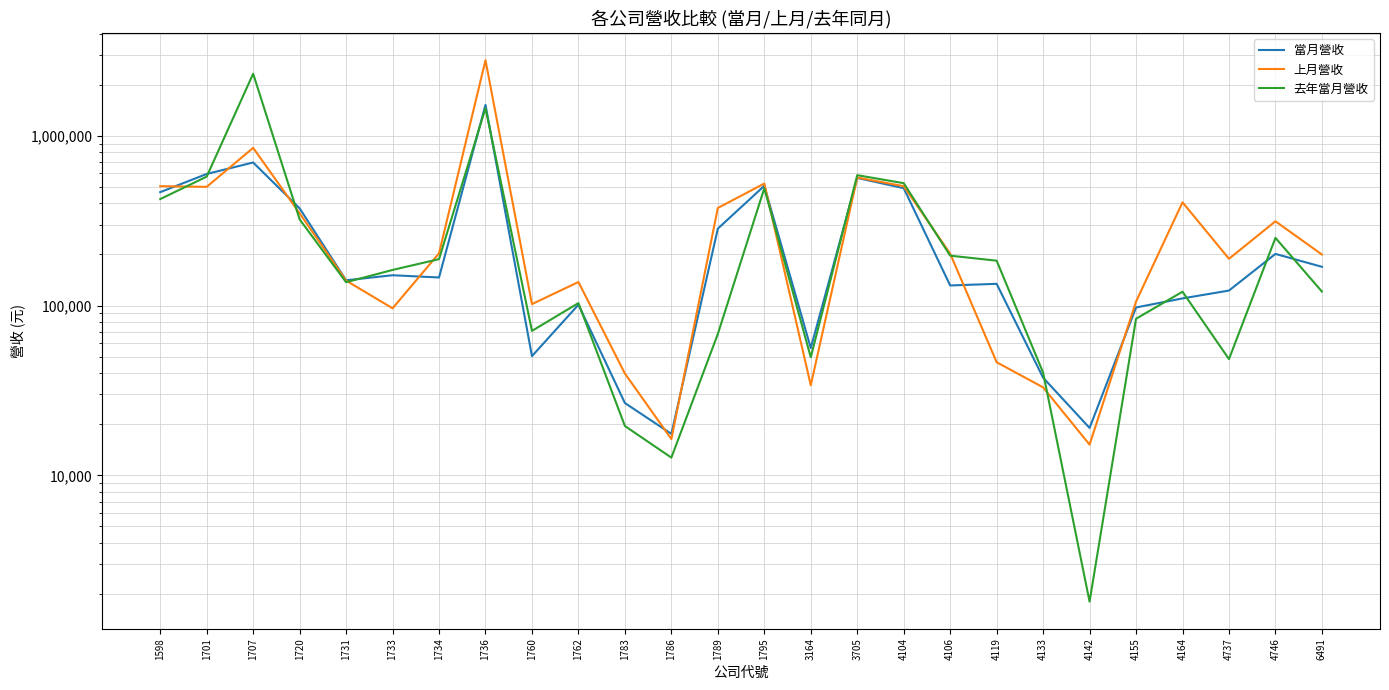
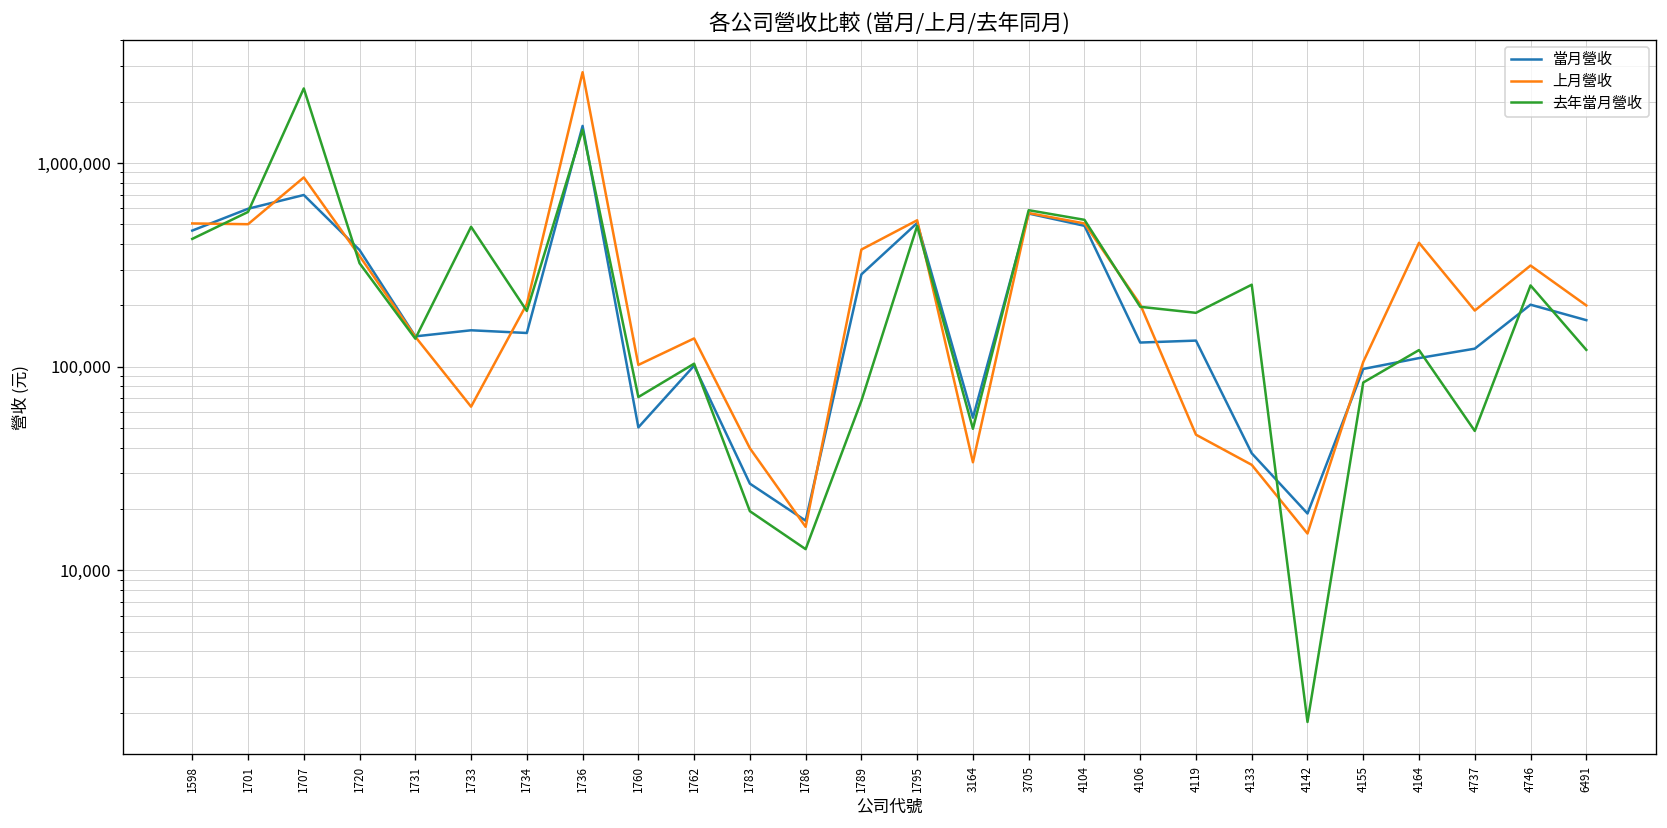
  {
    "當月營收": {
      "1598": "470,000",
      "1701": "600,000",
      "1707": "700,000",
      "1720": "370,000",
      "1733": "150,000",
      "1734": "150,000",
      "1736": "1,500,000",
      "1760": "50,000",
      "1783": "27,000",
      "1786": "18,000",
      "1789": "280,000",
      "3164": "56,000",
      "4106": "130,000",
      "4119": "130,000",
      "4133": "38,000",
      "4142": "19,000",
      "4155": "100,000",
      "4164": "110,000",
      "4737": "120,000",
      "4746": "200,000",
      "6491": "170,000"
    },
    "上月營收": {
      "1598": "500,000",
      "1701": "500,000",
      "1707": "800,000",
      "1720": "350,000",
-     "1733": "100,000",
+     "1733": "64,000",
      "1734": "200,000",
      "1736": "2,800,000",
      "1760": "100,000",
      "1762": "140,000",
      "1783": "40,000",
      "1786": "16,000",
      "1789": "380,000",
      "3164": "34,000",
      "4119": "46,000",
      "4133": "33,000",
      "4142": "15,000",
      "4155": "110,000",
      "4164": "410,000",
      "4737": "190,000",
      "4746": "310,000",
      "6491": "200,000"
    },
    "去年當月營收": {
      "1598": "420,000",
      "1701": "570,000",
      "1707": "2,300,000",
      "1720": "320,000",
-     "1733": "160,000",
+     "1733": "490,000",
      "1734": "190,000",
      "1736": "1,500,000",
      "1760": "71,000",
      "1783": "20,000",
      "1786": "13,000",
      "1789": "68,000",
      "3164": "50,000",
      "4104": "530,000",
      "4119": "180,000",
-     "4133": "40,000",
+     "4133": "250,000",
      "4142": "1,800",
      "4155": "80,000",
      "4164": "120,000",
      "4737": "48,000",
      "4746": "250,000",
      "6491": "120,000"
    }
  }
